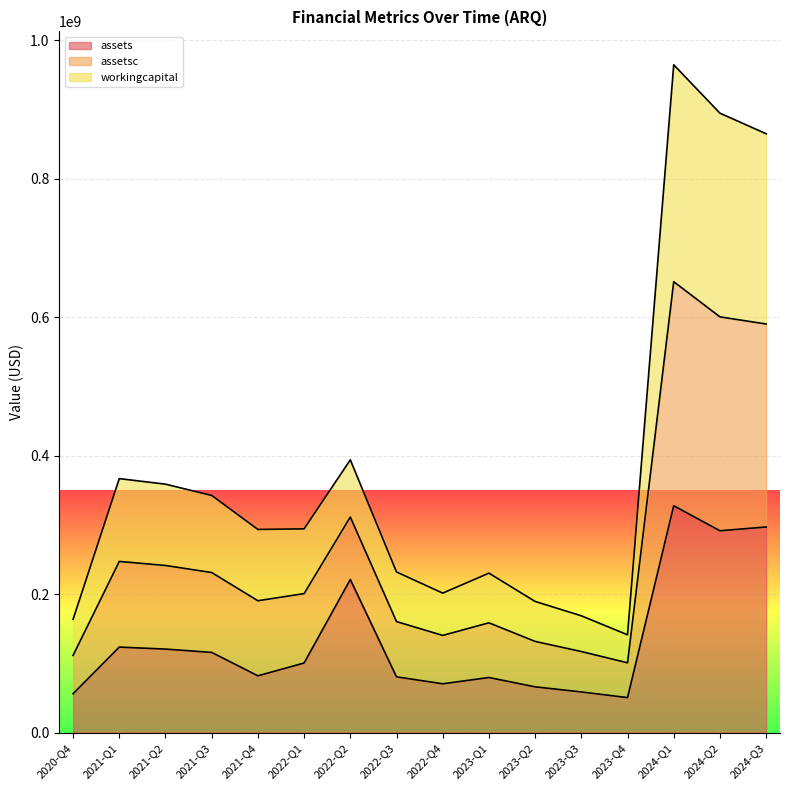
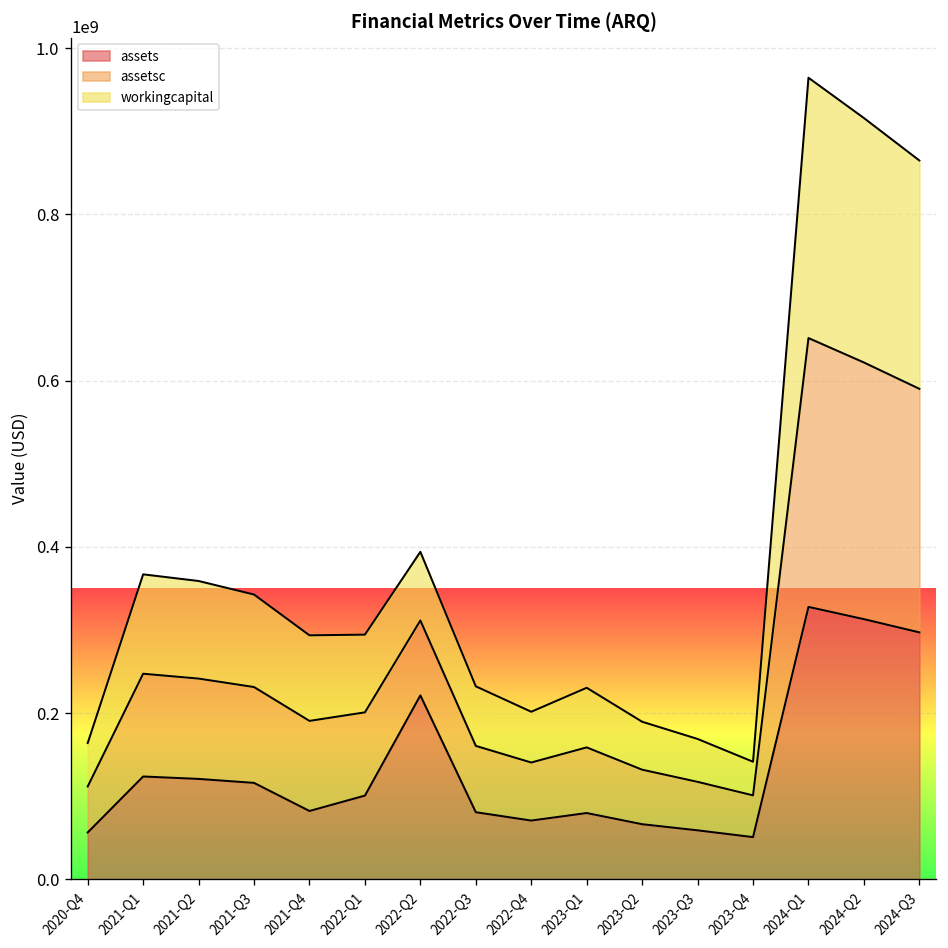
  {
    "assets": {
      "2020-Q4": 60000000,
      "2021-Q1": 120000000,
      "2021-Q2": 120000000,
      "2021-Q3": 120000000,
      "2021-Q4": 80000000,
      "2022-Q1": 100000000,
      "2022-Q2": 220000000,
      "2022-Q3": 80000000,
      "2022-Q4": 70000000,
      "2023-Q1": 80000000,
      "2023-Q2": 70000000,
      "2023-Q3": 60000000,
      "2023-Q4": 50000000,
      "2024-Q1": 330000000,
-     "2024-Q2": 290000000,
+     "2024-Q2": 310000000,
      "2024-Q3": 300000000
    }
  }
